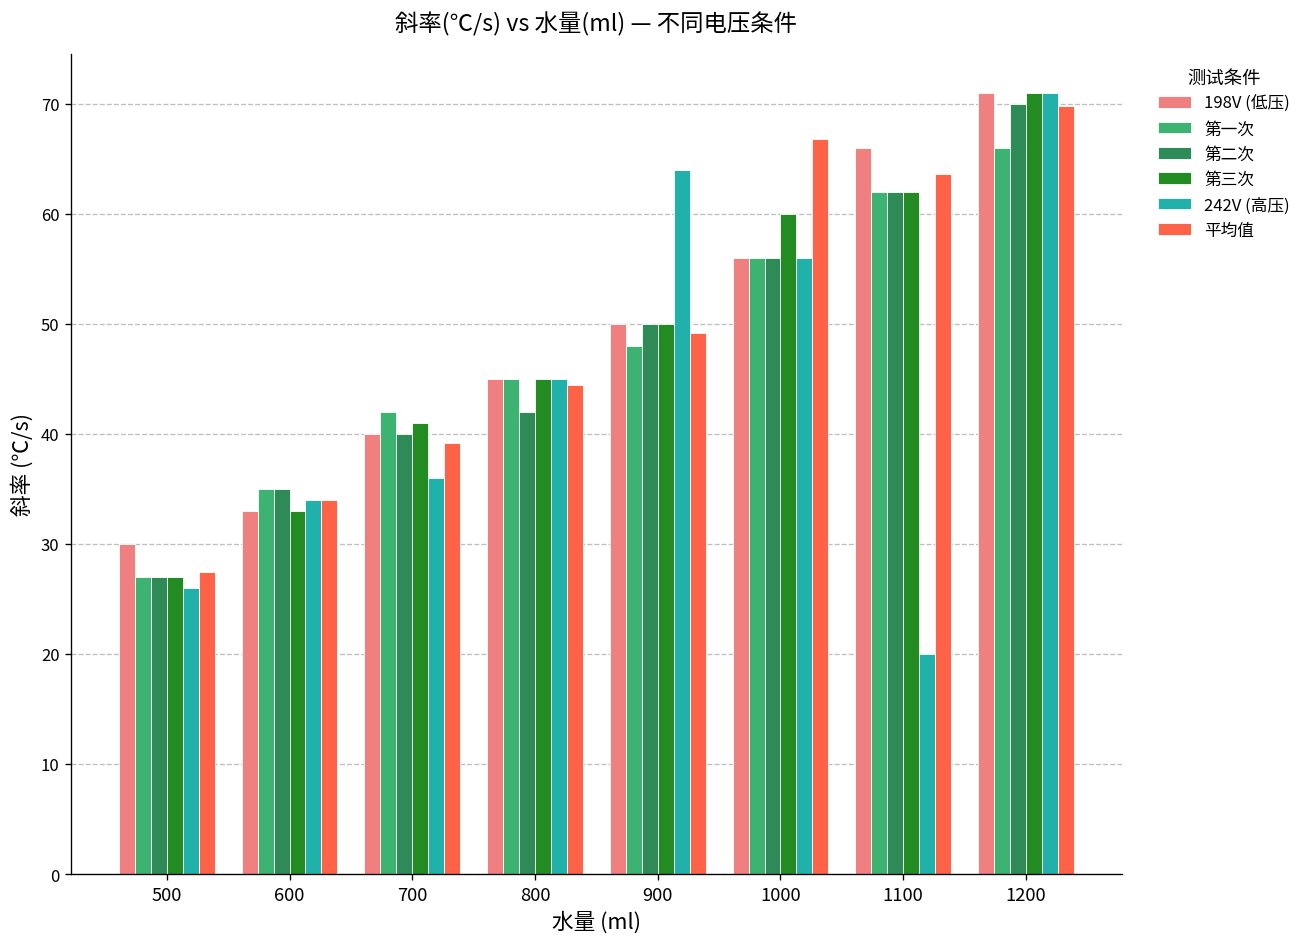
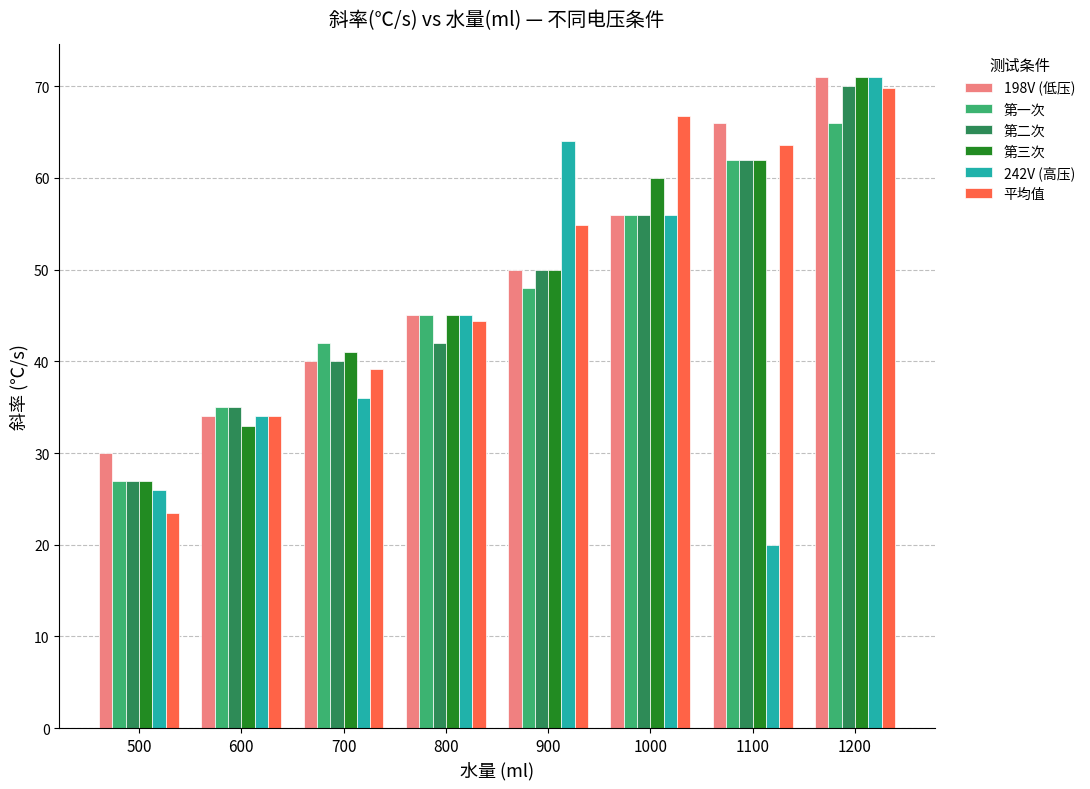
  {
    "198V (低压)": {
      "500": 30,
-     "600": 33,
+     "600": 34,
      "700": 40,
      "800": 45,
      "900": 50,
      "1000": 56,
      "1100": 66,
      "1200": 71
    },
    "242V (高压)": {
      "500": 26,
      "600": 34,
      "700": 36,
      "800": 45,
      "900": 64,
      "1000": 56,
      "1100": 20,
      "1200": 71
    },
    "平均值": {
-     "500": 27,
+     "500": 24,
      "600": 34,
      "700": 39,
      "800": 44,
-     "900": 49,
+     "900": 55,
      "1000": 67,
      "1100": 64,
      "1200": 70
    }
  }
